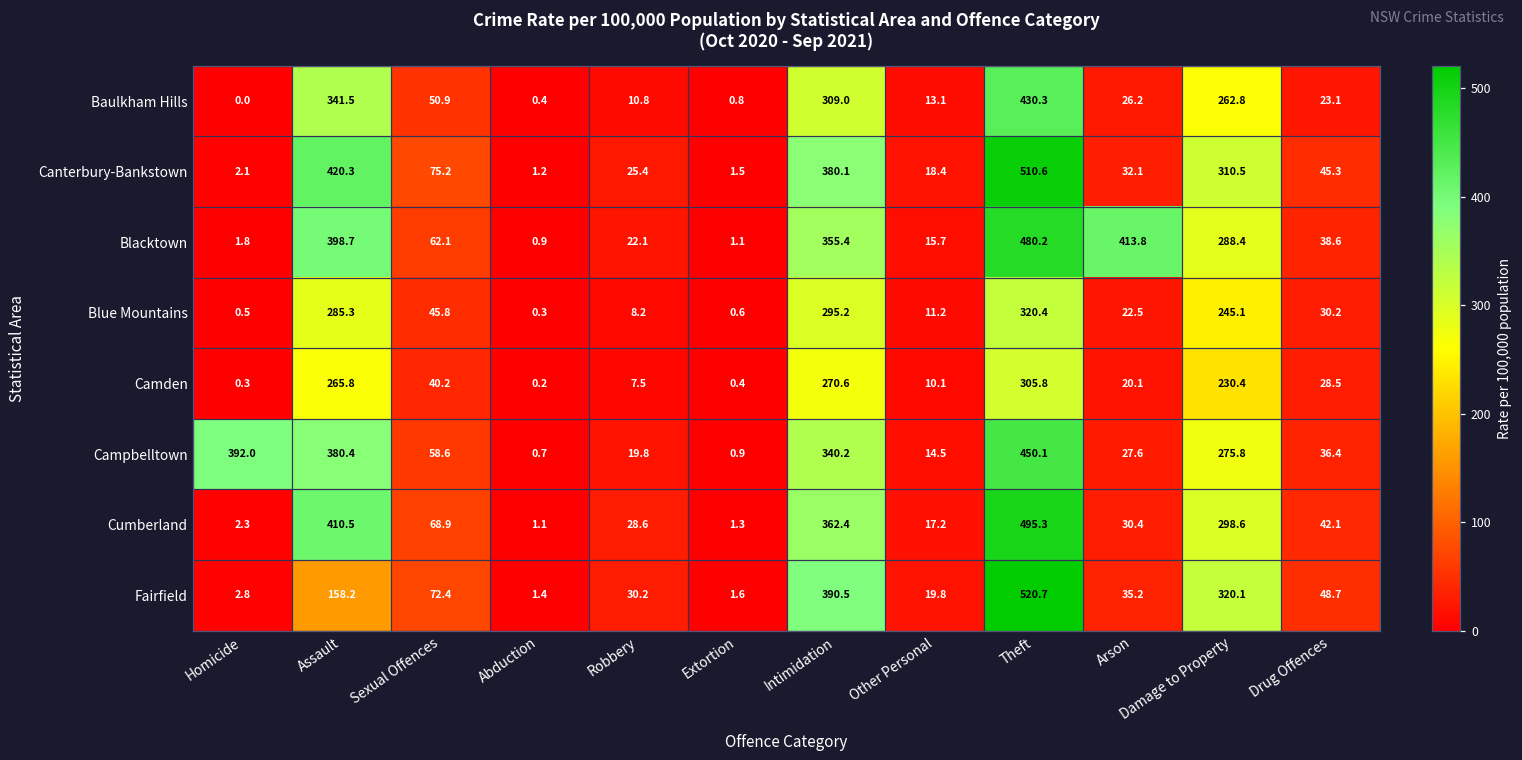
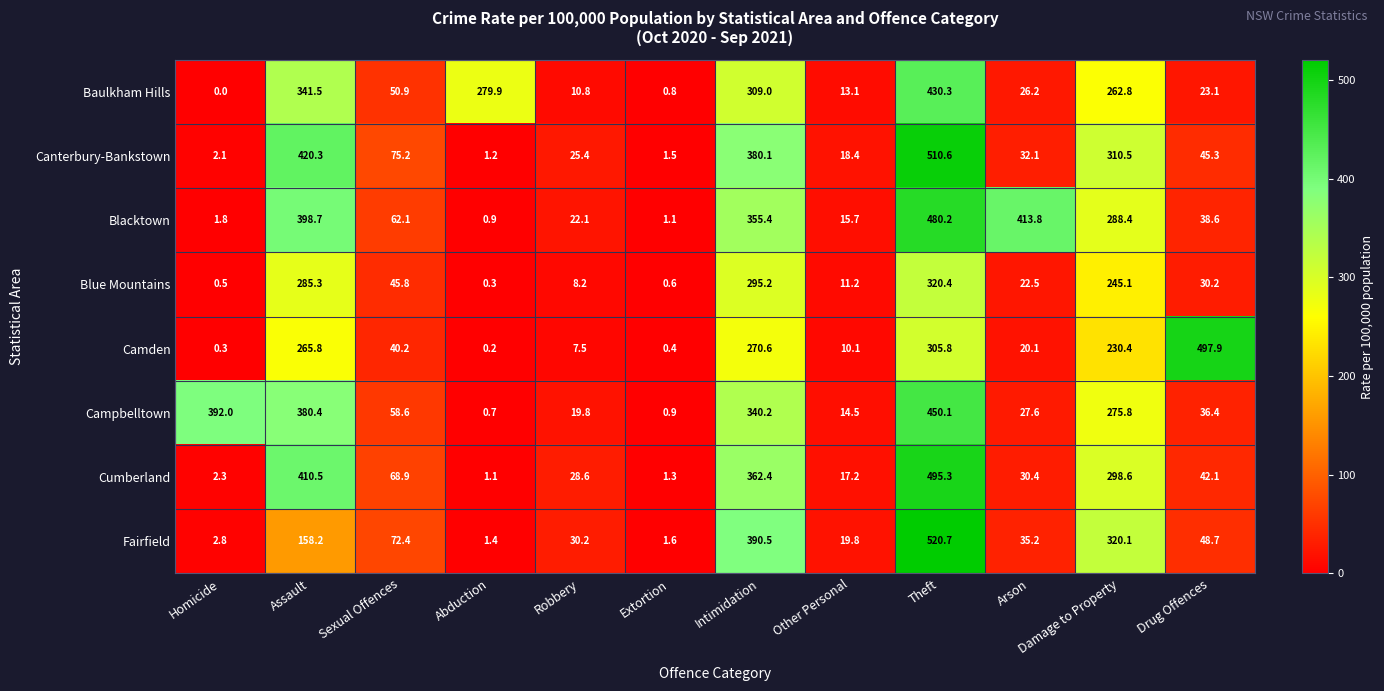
  {
    "Baulkham Hills": {
      "Homicide": 0.0,
      "Assault": 341.5,
      "Sexual Offences": 50.9,
-     "Abduction": 0.4,
+     "Abduction": 279.9,
      "Robbery": 10.8,
      "Extortion": 0.8,
      "Intimidation": 309.0,
      "Other Personal": 13.1,
      "Theft": 430.3,
      "Arson": 26.2,
      "Damage to Property": 262.8,
      "Drug Offences": 23.1
    },
    "Canterbury-Bankstown": {
      "Homicide": 2.1,
      "Assault": 420.3,
      "Sexual Offences": 75.2,
      "Abduction": 1.2,
      "Robbery": 25.4,
      "Extortion": 1.5,
      "Intimidation": 380.1,
      "Other Personal": 18.4,
      "Theft": 510.6,
      "Arson": 32.1,
      "Damage to Property": 310.5,
      "Drug Offences": 45.3
    },
    "Blacktown": {
      "Homicide": 1.8,
      "Assault": 398.7,
      "Sexual Offences": 62.1,
      "Abduction": 0.9,
      "Robbery": 22.1,
      "Extortion": 1.1,
      "Intimidation": 355.4,
      "Other Personal": 15.7,
      "Theft": 480.2,
      "Arson": 413.8,
      "Damage to Property": 288.4,
      "Drug Offences": 38.6
    },
    "Blue Mountains": {
      "Homicide": 0.5,
      "Assault": 285.3,
      "Sexual Offences": 45.8,
      "Abduction": 0.3,
      "Robbery": 8.2,
      "Extortion": 0.6,
      "Intimidation": 295.2,
      "Other Personal": 11.2,
      "Theft": 320.4,
      "Arson": 22.5,
      "Damage to Property": 245.1,
      "Drug Offences": 30.2
    },
    "Camden": {
      "Homicide": 0.3,
      "Assault": 265.8,
      "Sexual Offences": 40.2,
      "Abduction": 0.2,
      "Robbery": 7.5,
      "Extortion": 0.4,
      "Intimidation": 270.6,
      "Other Personal": 10.1,
      "Theft": 305.8,
      "Arson": 20.1,
      "Damage to Property": 230.4,
-     "Drug Offences": 28.5
+     "Drug Offences": 497.9
    },
    "Campbelltown": {
      "Homicide": 392.0,
      "Assault": 380.4,
      "Sexual Offences": 58.6,
      "Abduction": 0.7,
      "Robbery": 19.8,
      "Extortion": 0.9,
      "Intimidation": 340.2,
      "Other Personal": 14.5,
      "Theft": 450.1,
      "Arson": 27.6,
      "Damage to Property": 275.8,
      "Drug Offences": 36.4
    },
    "Cumberland": {
      "Homicide": 2.3,
      "Assault": 410.5,
      "Sexual Offences": 68.9,
      "Abduction": 1.1,
      "Robbery": 28.6,
      "Extortion": 1.3,
      "Intimidation": 362.4,
      "Other Personal": 17.2,
      "Theft": 495.3,
      "Arson": 30.4,
      "Damage to Property": 298.6,
      "Drug Offences": 42.1
    },
    "Fairfield": {
      "Homicide": 2.8,
      "Assault": 158.2,
      "Sexual Offences": 72.4,
      "Abduction": 1.4,
      "Robbery": 30.2,
      "Extortion": 1.6,
      "Intimidation": 390.5,
      "Other Personal": 19.8,
      "Theft": 520.7,
      "Arson": 35.2,
      "Damage to Property": 320.1,
      "Drug Offences": 48.7
    }
  }
